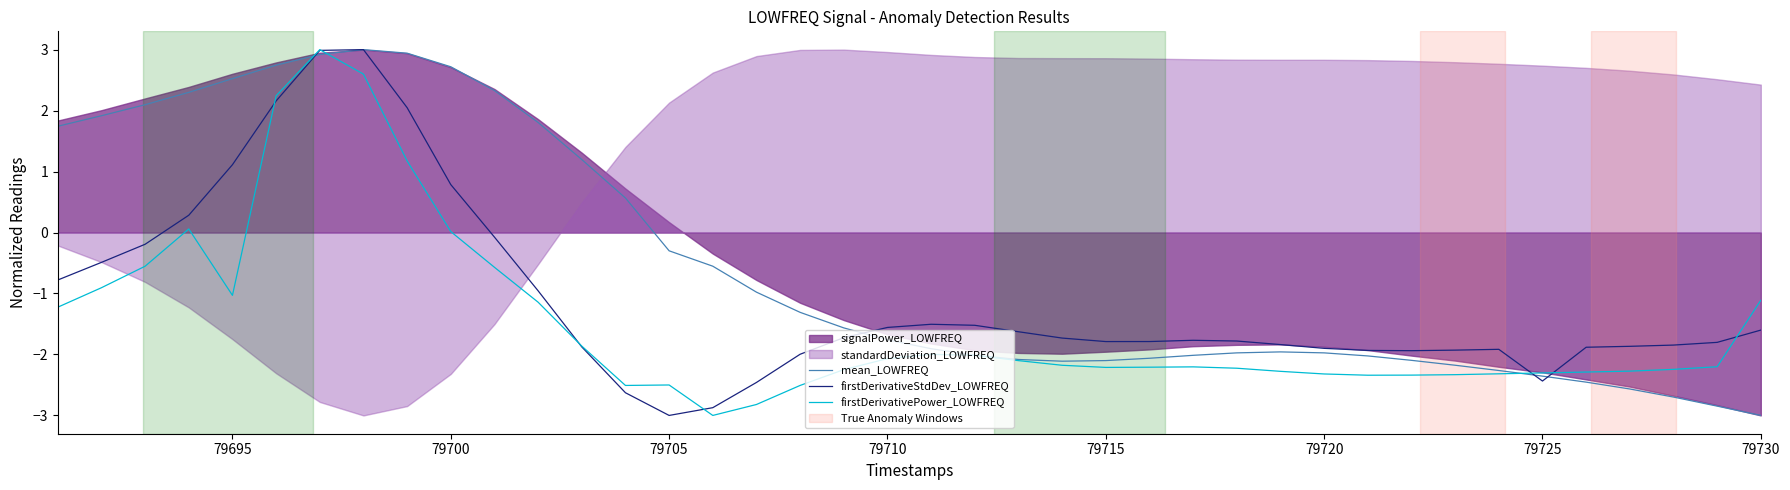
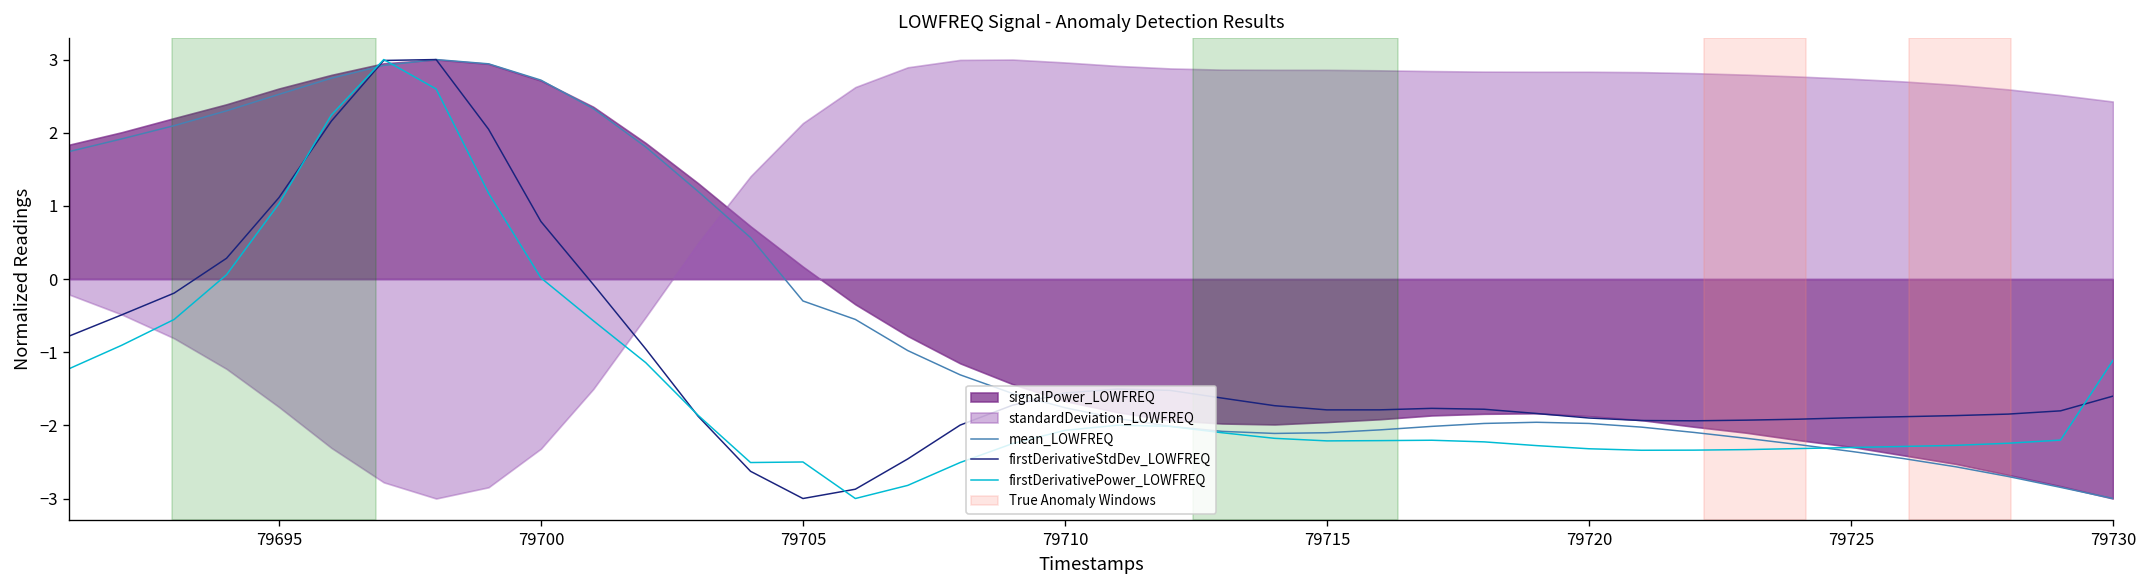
  {
    "mean_LOWFREQ": {
      "79695": 2.5,
      "79705": -0.3,
      "79715": -2.1,
      "79720": -2.0,
      "79725": -2.4,
      "79730": -3.0
    },
    "signalPower_LOWFREQ": {
      "79695": 2.6,
      "79705": 0.2
    },
    "firstDerivativeStdDev_LOWFREQ": {
      "79695": 1.1,
      "79700": 0.8,
      "79705": -3.0,
      "79710": -1.6,
      "79715": -1.8,
      "79720": -1.9,
-     "79725": -2.4,
+     "79725": -1.9,
      "79730": -1.6
    },
    "standardDeviation_LOWFREQ": {
      "79705": 2.1,
      "79710": 3.0,
      "79715": 2.9,
      "79720": 2.8,
      "79725": 2.7,
      "79730": 2.4
    },
    "firstDerivativePower_LOWFREQ": {
-     "79695": -1.0,
+     "79695": 1.0,
      "79705": -2.5,
      "79715": -2.2,
      "79720": -2.3,
      "79725": -2.3,
      "79730": -1.1
    }
  }
